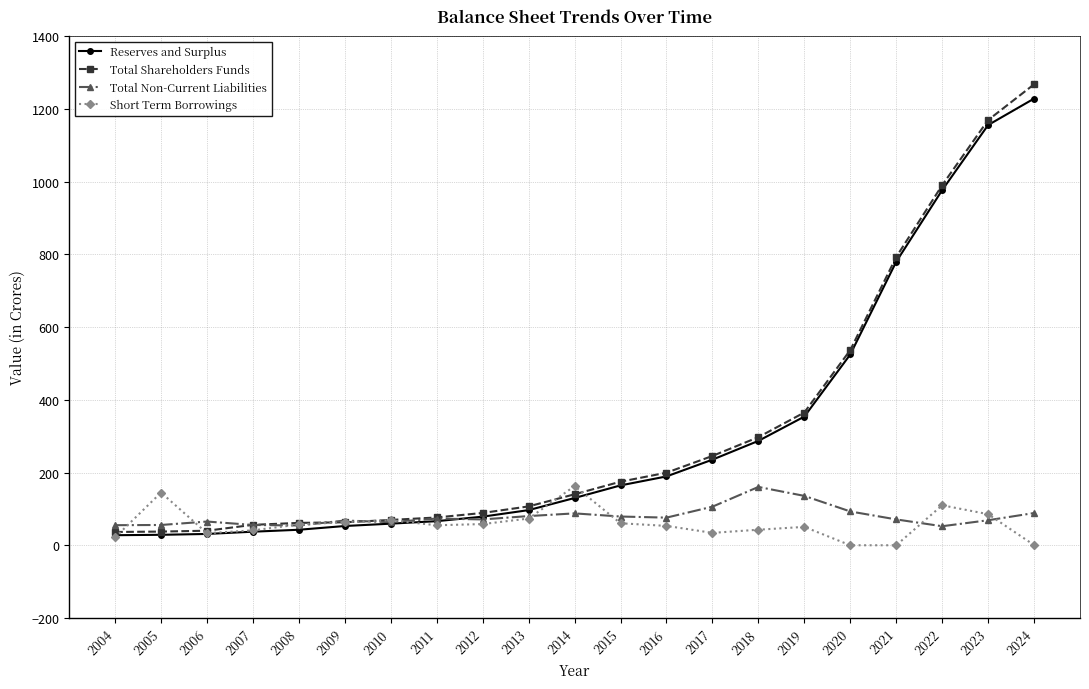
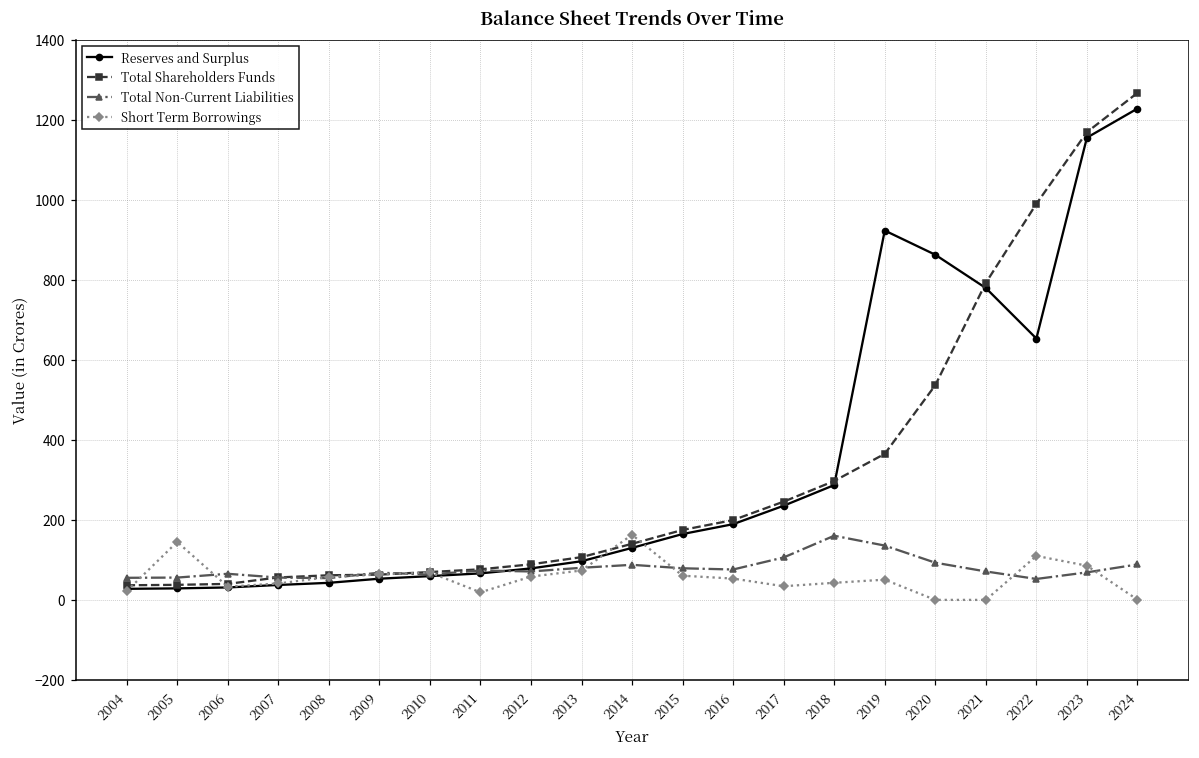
  {
    "Reserves and Surplus": {
      "2005": 30,
      "2008": 40,
      "2009": 50,
      "2011": 70,
      "2012": 80,
      "2013": 100,
      "2014": 130,
      "2015": 160,
      "2016": 190,
      "2017": 240,
      "2018": 290,
-     "2019": 350,
-     "2020": 520,
+     "2019": 920,
+     "2020": 860,
      "2021": 780,
-     "2022": 980,
+     "2022": 650,
      "2023": 1160,
      "2024": 1230
    },
    "Short Term Borrowings": {
      "2005": 140,
-     "2011": 60,
+     "2011": 20,
      "2012": 60,
      "2014": 160,
      "2015": 60,
      "2016": 50,
      "2017": 30,
      "2018": 40,
      "2019": 50,
      "2020": 0,
      "2021": 0,
      "2022": 110,
      "2023": 90,
      "2024": 0
    }
  }
